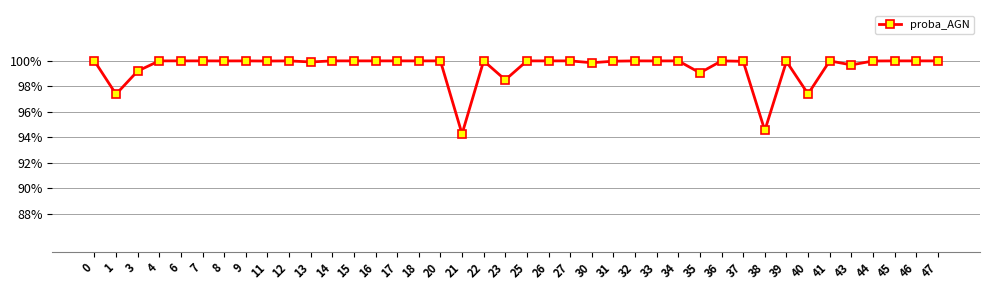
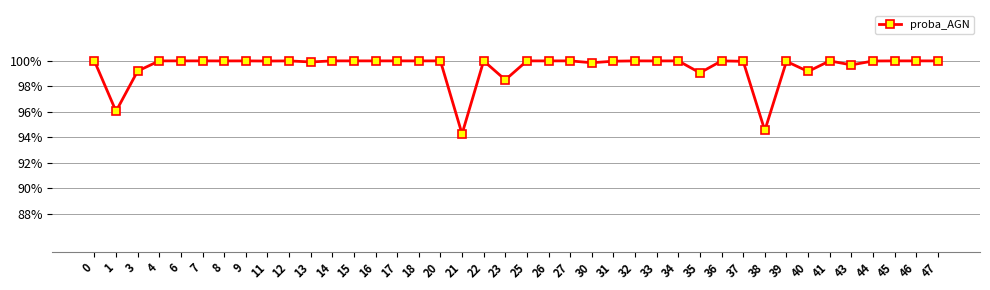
  {
    "0": "100.0%",
-   "1": "97.4%",
+   "1": "96.0%",
    "3": "99.2%",
    "4": "100.0%",
    "6": "100.0%",
    "7": "100.0%",
    "8": "100.0%",
    "9": "100.0%",
    "11": "100.0%",
    "12": "100.0%",
    "13": "99.9%",
    "14": "100.0%",
    "15": "100.0%",
    "16": "100.0%",
    "17": "100.0%",
    "18": "100.0%",
    "20": "100.0%",
    "21": "94.3%",
    "22": "100.0%",
    "23": "98.5%",
    "25": "100.0%",
    "26": "100.0%",
    "27": "100.0%",
    "30": "99.9%",
    "31": "100.0%",
    "32": "100.0%",
    "33": "100.0%",
    "34": "100.0%",
    "35": "99.1%",
    "36": "100.0%",
    "37": "100.0%",
    "38": "94.5%",
    "39": "100.0%",
-   "40": "97.4%",
+   "40": "99.2%",
    "41": "100.0%",
    "43": "99.7%",
    "44": "100.0%",
    "45": "100.0%",
    "46": "100.0%",
    "47": "100.0%"
  }
